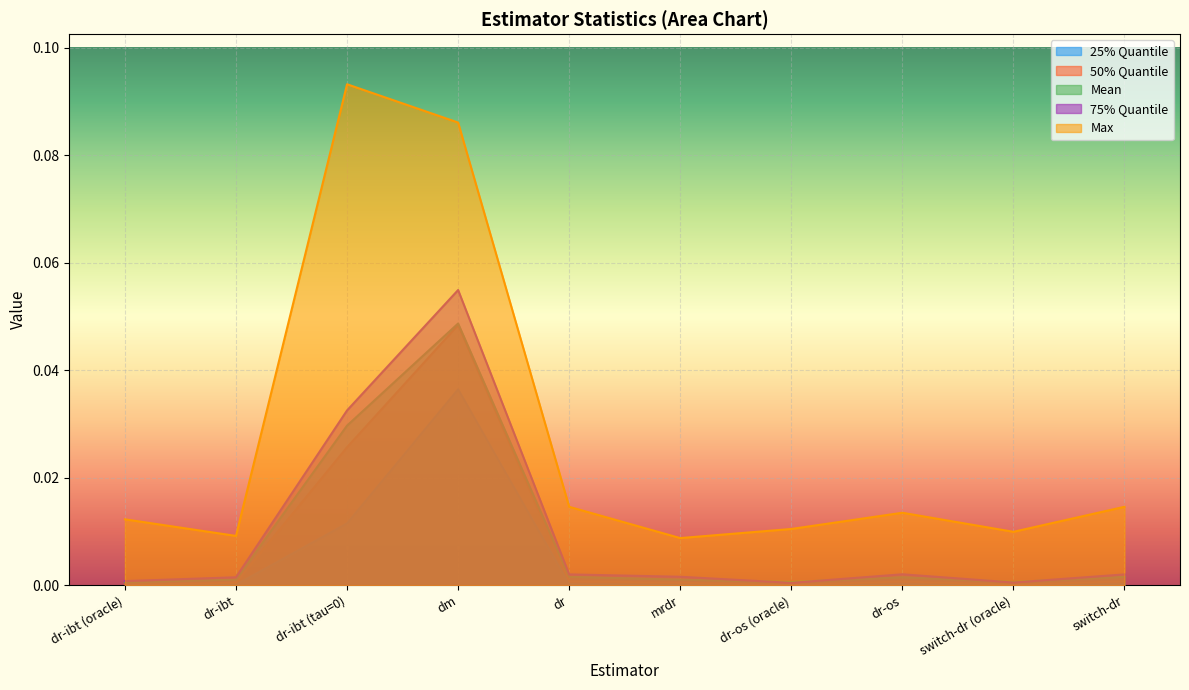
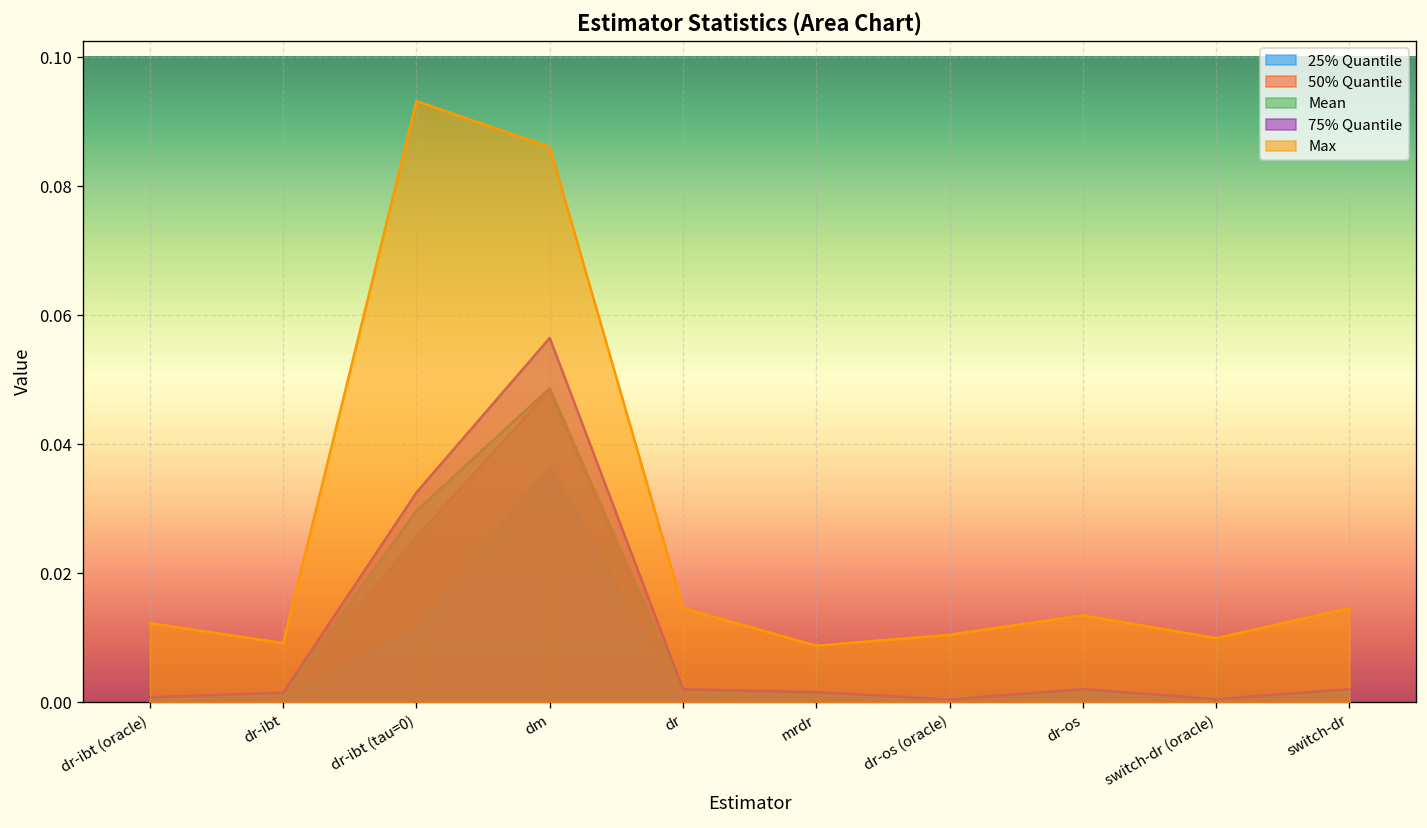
  {
    "25% Quantile": {
      "dr-ibt (tau=0)": 0.012,
      "dm": 0.036,
      "dr": 0.000,
      "dr-os": 0.000,
      "switch-dr": 0.000
    },
    "Mean": {
      "dr-ibt (tau=0)": 0.030,
      "mrdr": 0.001,
      "dr-os": 0.001
    },
    "75% Quantile": {
      "dr-ibt (tau=0)": 0.033,
-     "dm": 0.055,
+     "dm": 0.056,
      "mrdr": 0.002,
      "dr-os": 0.002
    }
  }
